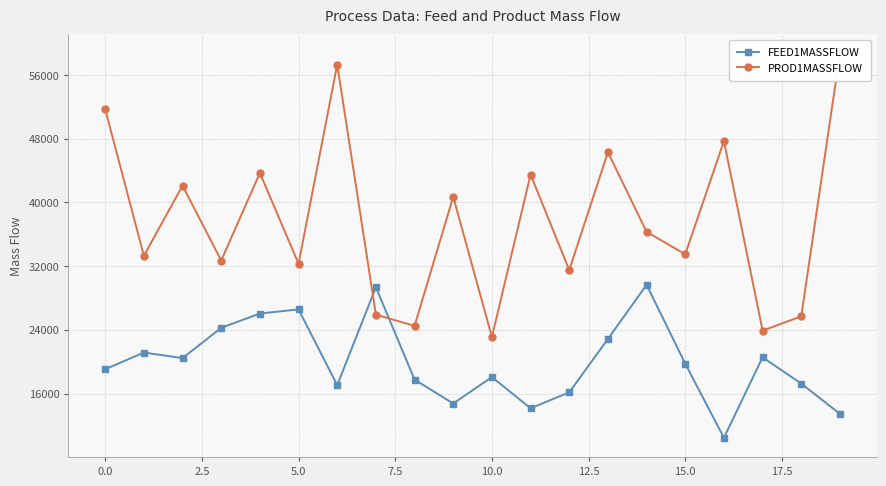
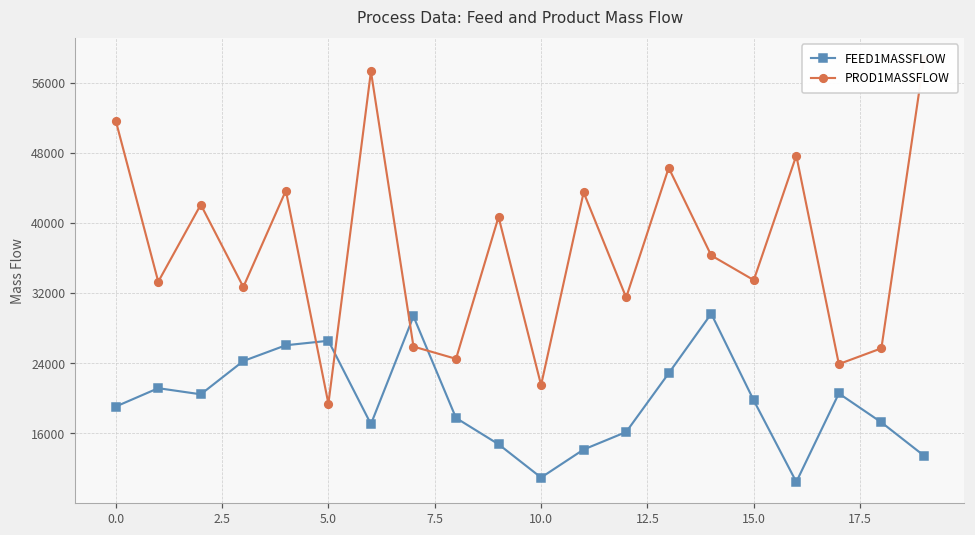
  {
    "FEED1MASSFLOW": {
      "0.0": 19000,
      "5.0": 27000,
-     "10.0": 18000,
+     "10.0": 11000,
      "15.0": 20000
    },
    "PROD1MASSFLOW": {
      "0.0": 52000,
-     "5.0": 32000,
-     "10.0": 23000,
+     "5.0": 19000,
+     "10.0": 22000,
      "15.0": 33000
    }
  }
